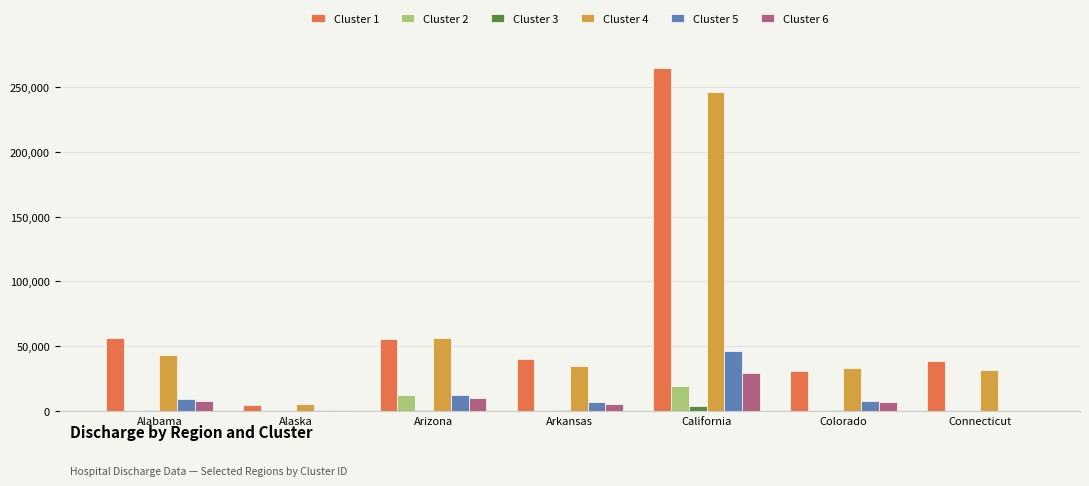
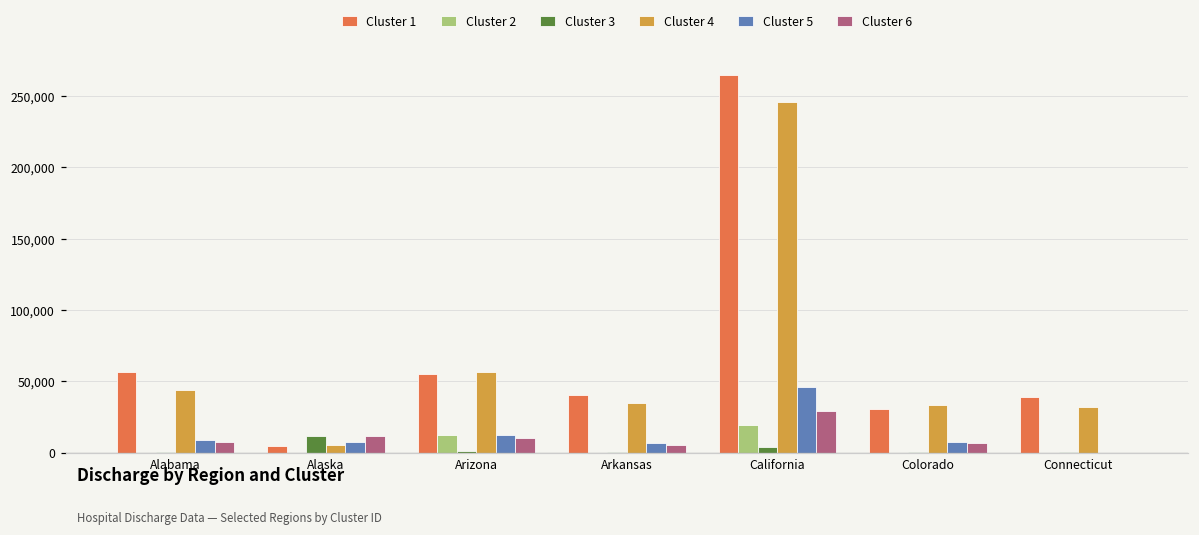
  {
    "Cluster 2": {
      "Alaska": "0",
      "Arizona": "12,000",
      "California": "19,000"
    },
    "Cluster 3": {
-     "Alaska": "0",
+     "Alaska": "12,000",
      "California": "4,000"
    },
    "Cluster 5": {
      "Alabama": "9,000",
-     "Alaska": "1,000",
+     "Alaska": "8,000",
      "Arizona": "12,000",
      "Arkansas": "7,000",
      "California": "46,000",
      "Colorado": "8,000",
      "Connecticut": "0"
    },
    "Cluster 6": {
      "Alabama": "8,000",
-     "Alaska": "1,000",
+     "Alaska": "12,000",
      "Arizona": "10,000",
      "Arkansas": "5,000",
      "California": "29,000",
      "Colorado": "7,000",
      "Connecticut": "0"
    }
  }
